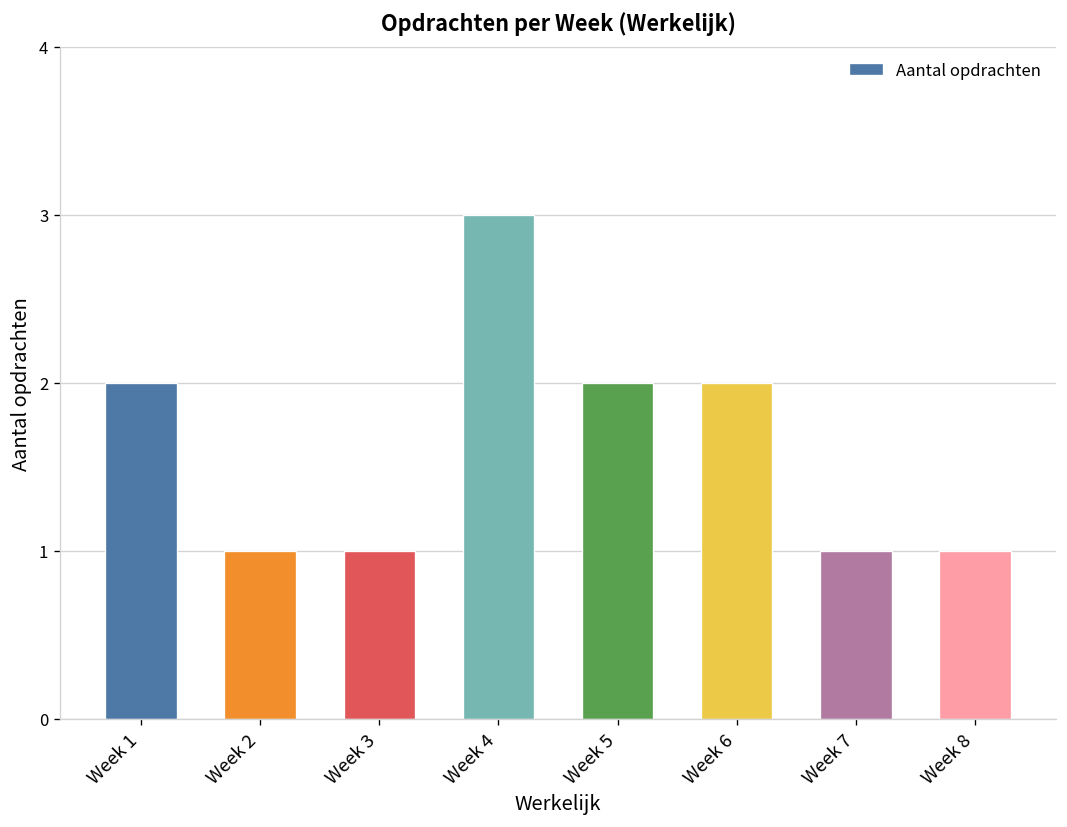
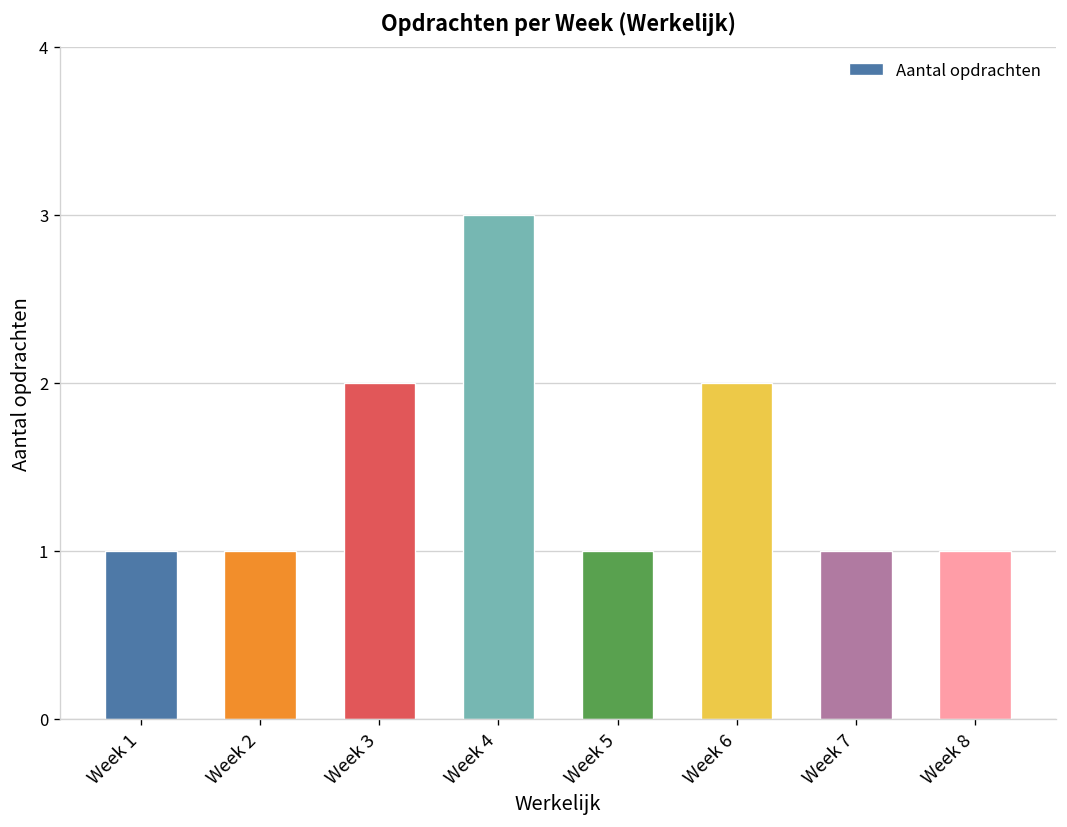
  {
-   "Week 1": 2,
+   "Week 1": 1,
    "Week 2": 1,
-   "Week 3": 1,
+   "Week 3": 2,
    "Week 4": 3,
-   "Week 5": 2,
+   "Week 5": 1,
    "Week 6": 2,
    "Week 7": 1,
    "Week 8": 1
  }
